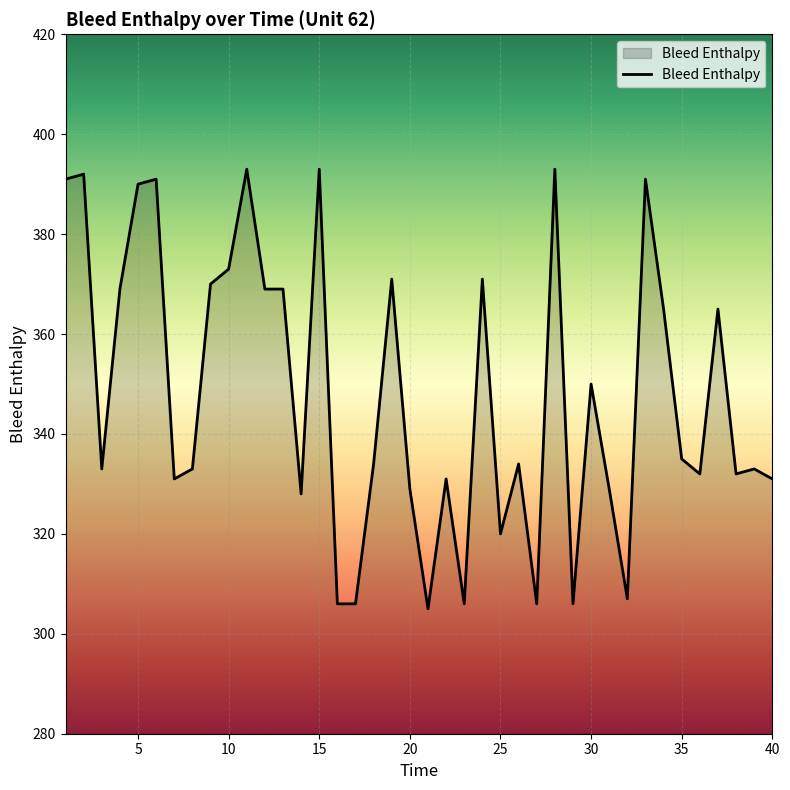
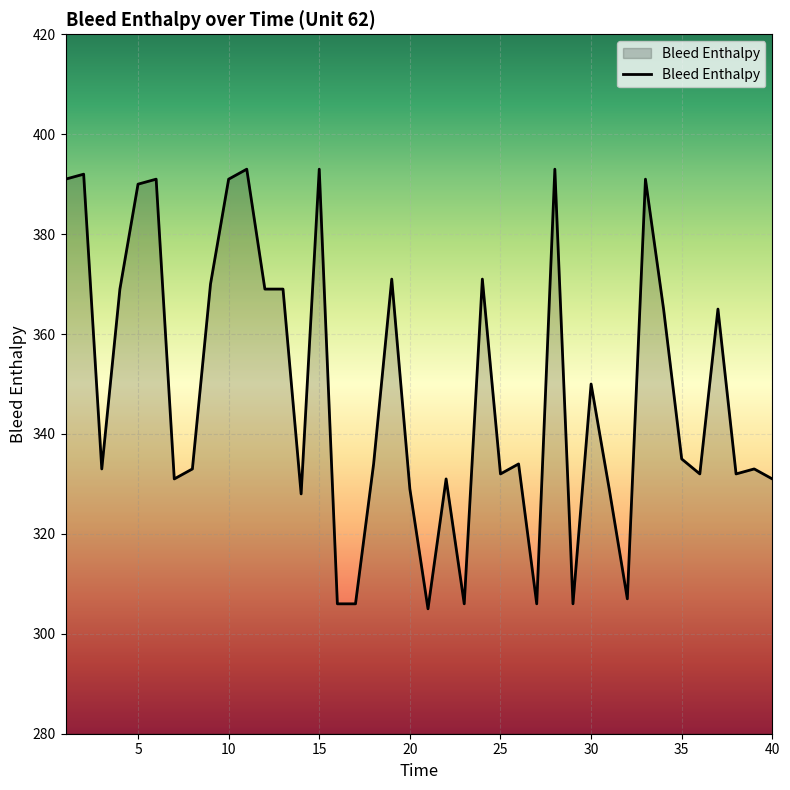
  {
    "5": 390,
-   "10": 373,
+   "10": 391,
    "15": 393,
    "20": 329,
-   "25": 320,
+   "25": 332,
    "30": 350,
    "35": 335,
    "40": 331
  }
